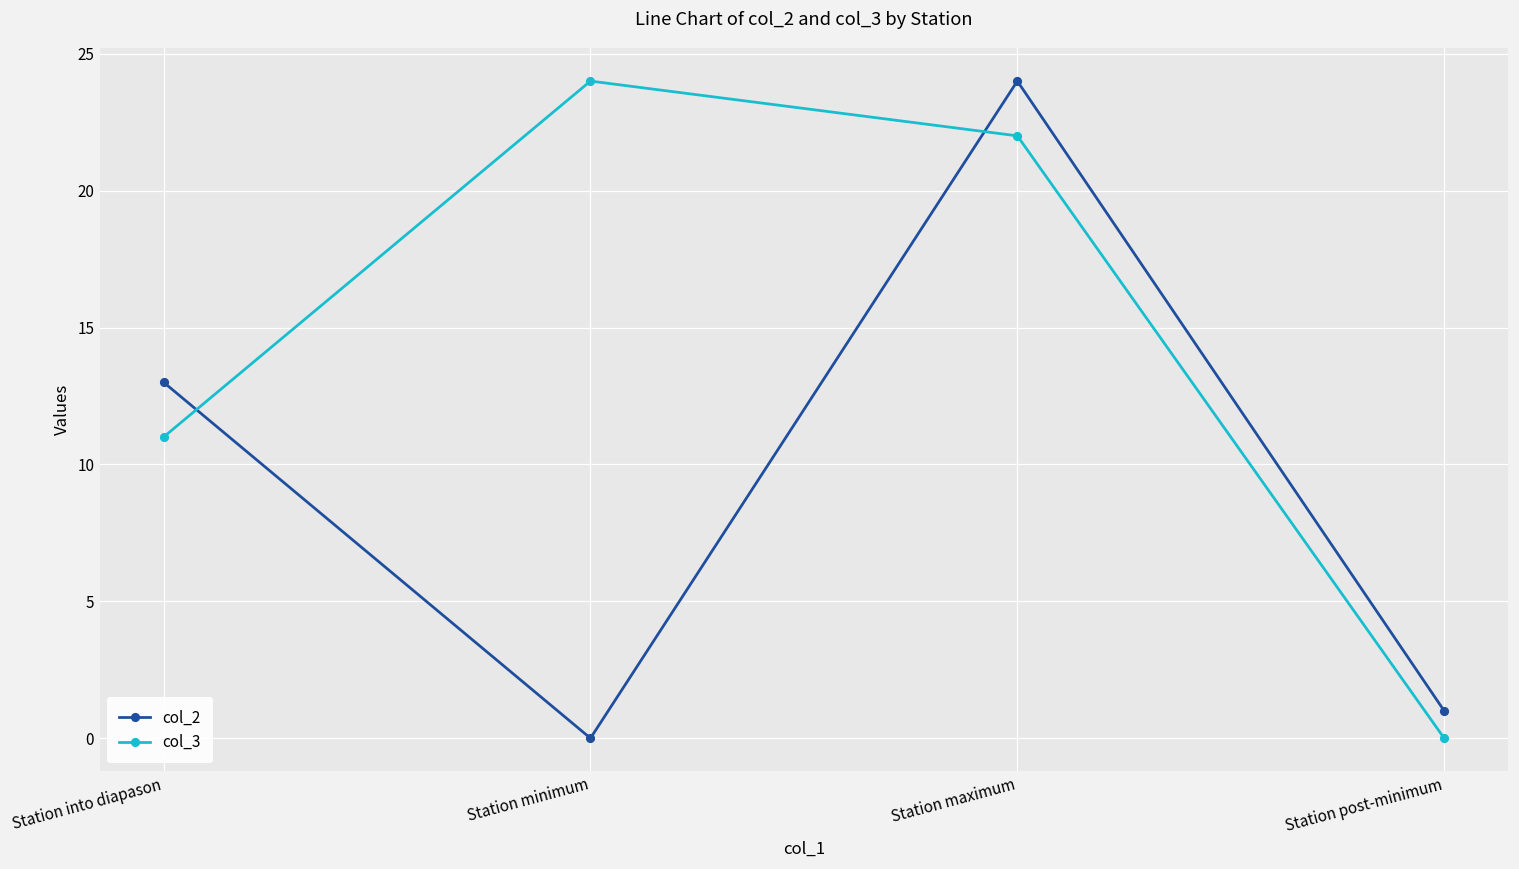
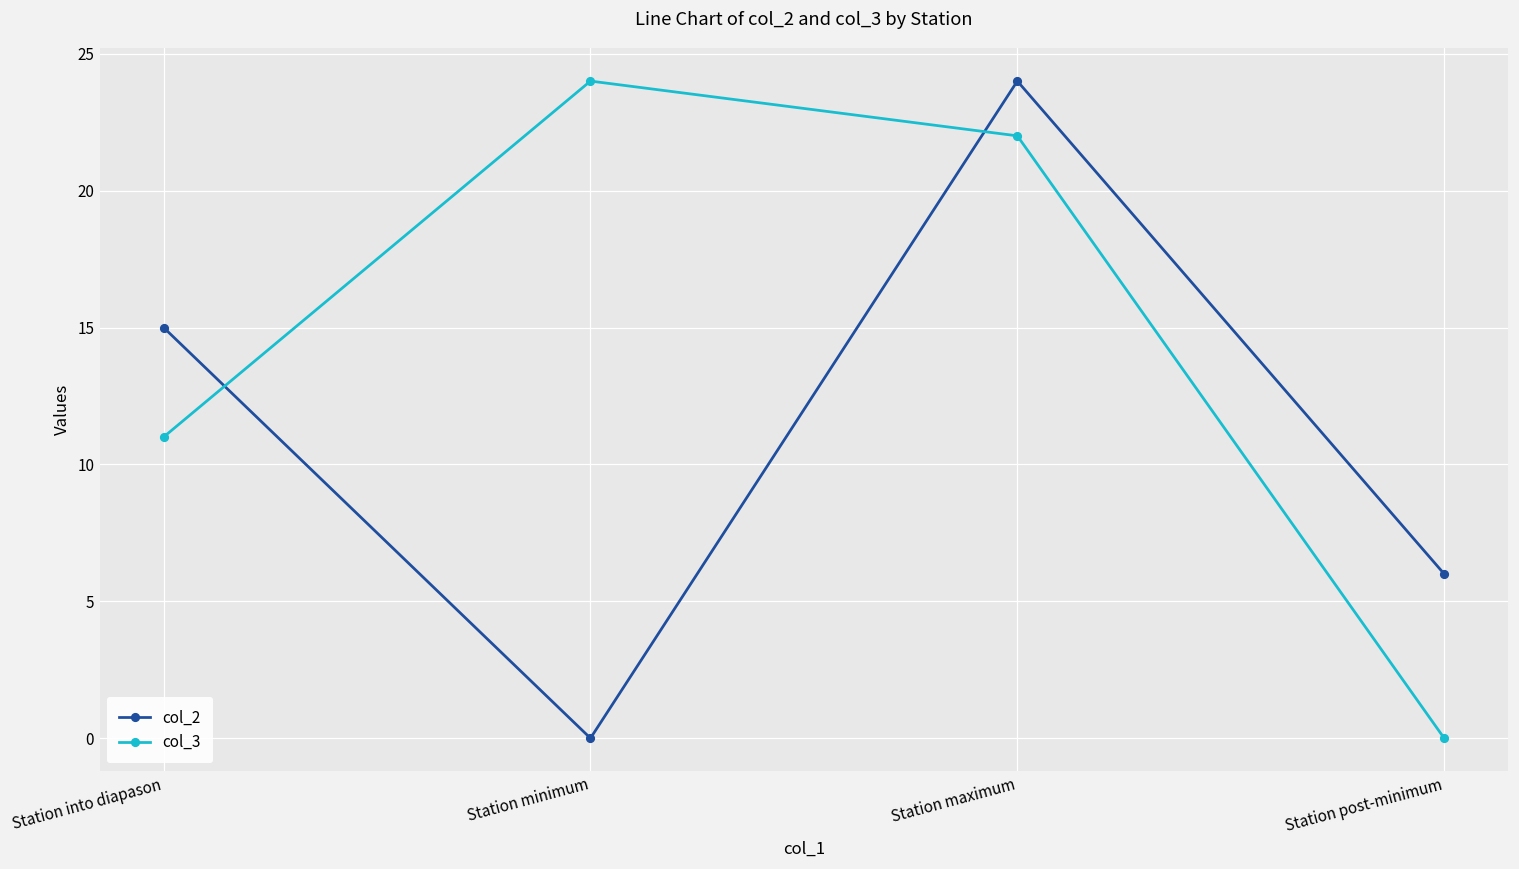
  {
    "col_2": {
-     "Station into diapason": 13,
+     "Station into diapason": 15,
      "Station minimum": 0,
      "Station maximum": 24,
-     "Station post-minimum": 1
+     "Station post-minimum": 6
    },
    "col_3": {
      "Station into diapason": 11,
      "Station minimum": 24,
      "Station maximum": 22,
      "Station post-minimum": 0
    }
  }
